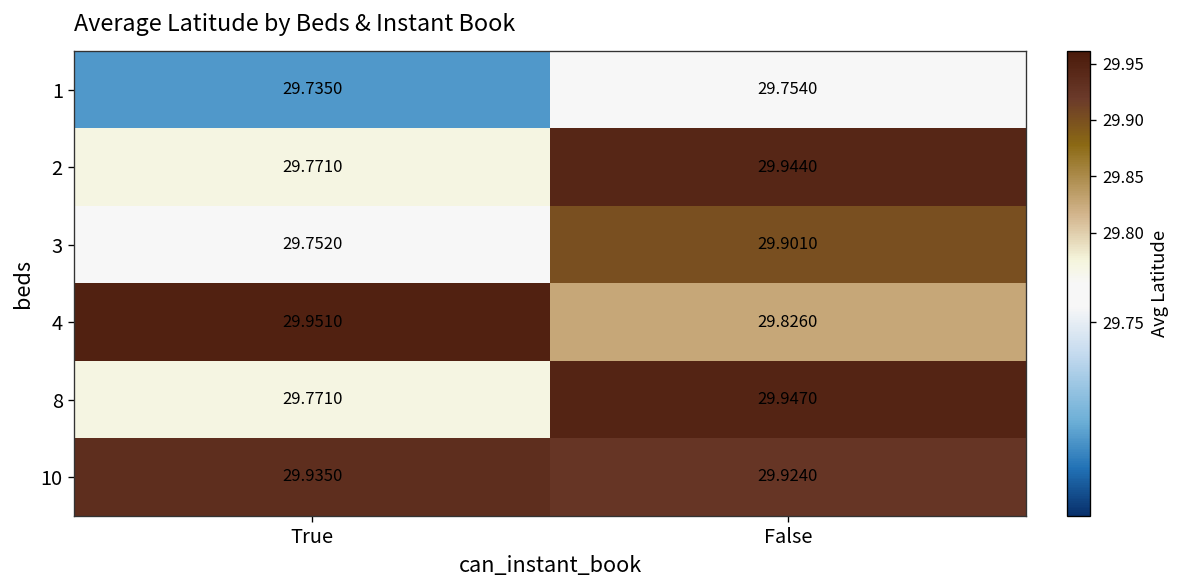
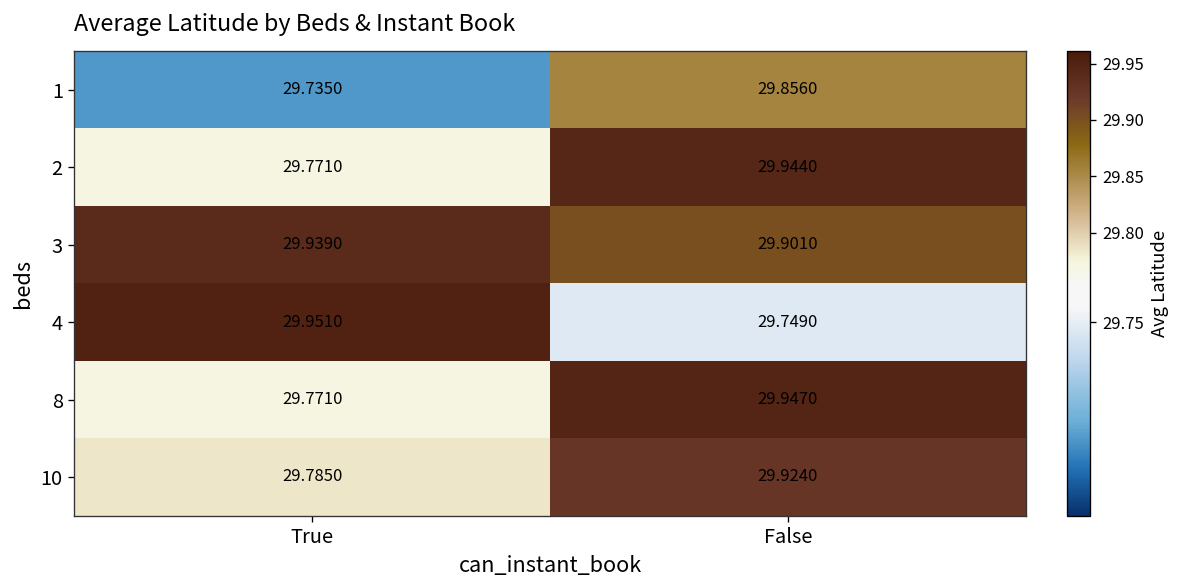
  {
    "1": {
      "True": 29.7350,
-     "False": 29.7540
+     "False": 29.8560
    },
    "2": {
      "True": 29.7710,
      "False": 29.9440
    },
    "3": {
-     "True": 29.7520,
+     "True": 29.9390,
      "False": 29.9010
    },
    "4": {
      "True": 29.9510,
-     "False": 29.8260
+     "False": 29.7490
    },
    "8": {
      "True": 29.7710,
      "False": 29.9470
    },
    "10": {
-     "True": 29.9350,
+     "True": 29.7850,
      "False": 29.9240
    }
  }
